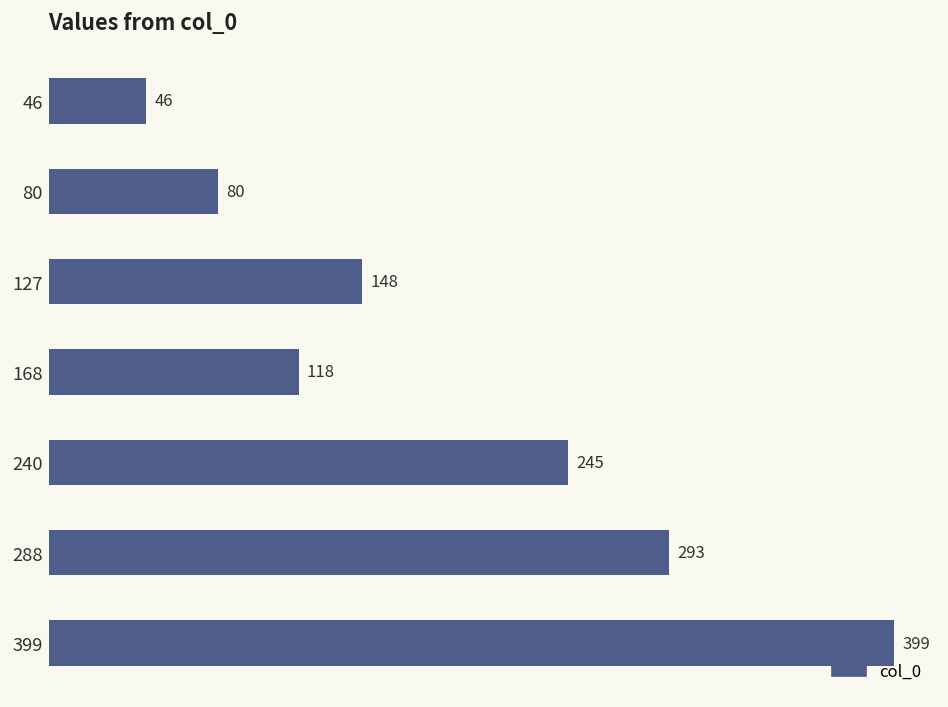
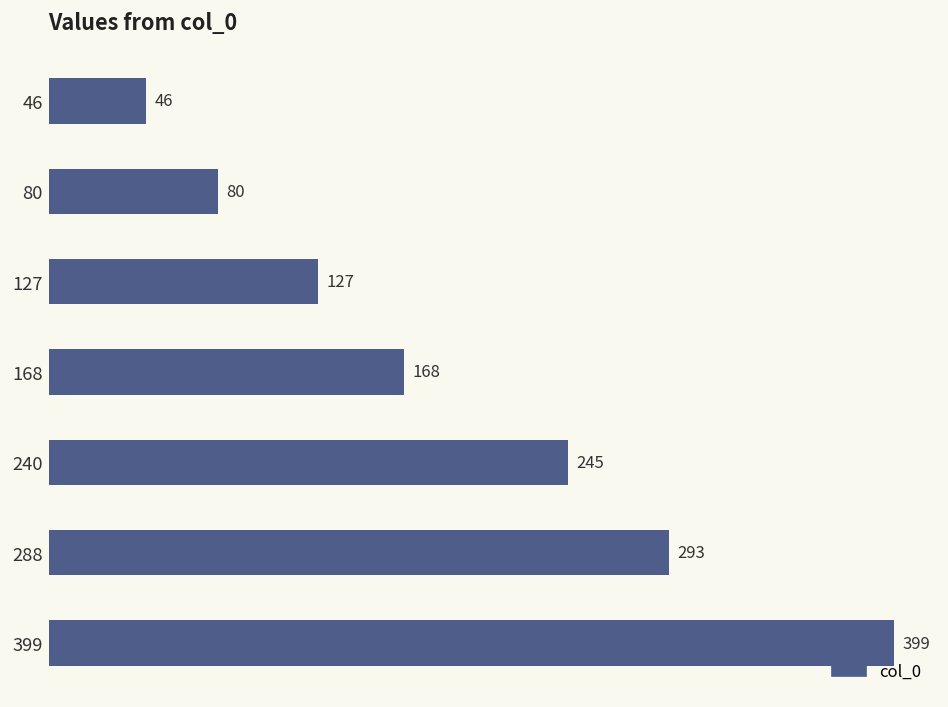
  {
    "46": 46,
    "80": 80,
-   "127": 148,
-   "168": 118,
+   "127": 127,
+   "168": 168,
    "240": 245,
    "288": 293,
    "399": 399
  }
